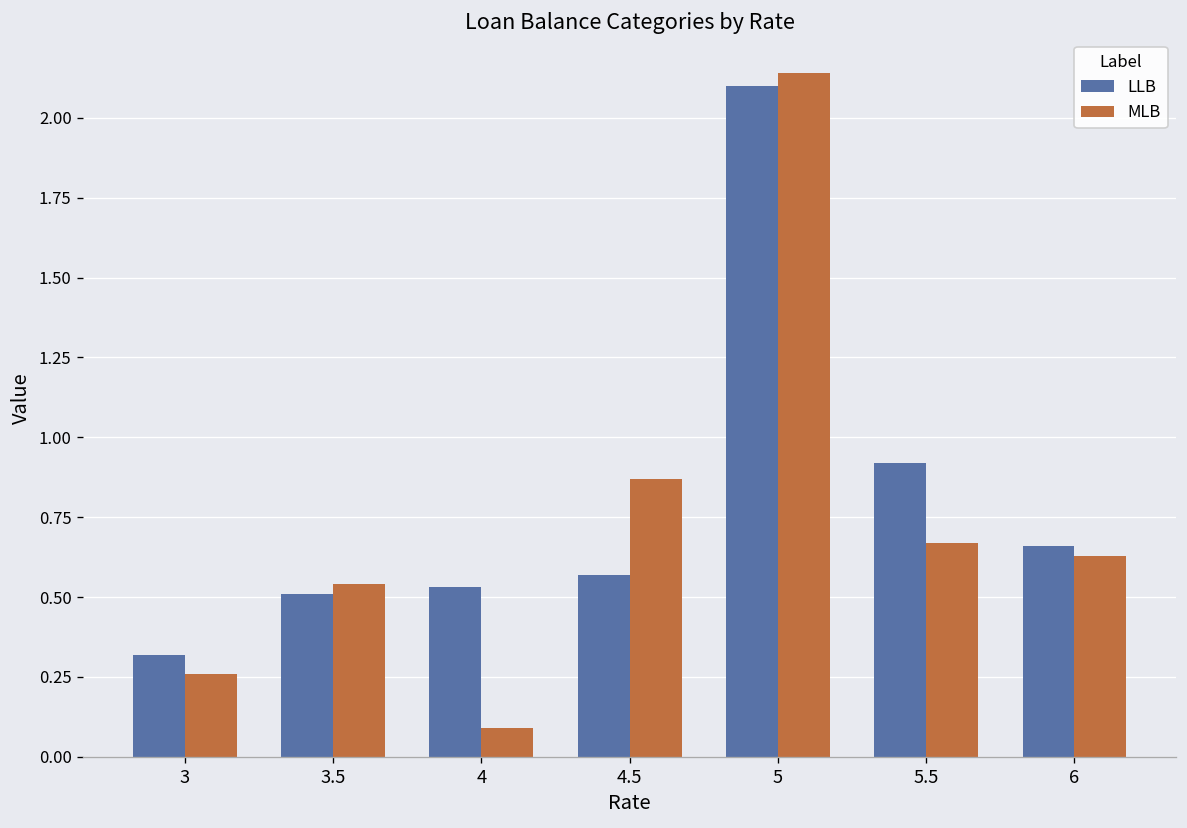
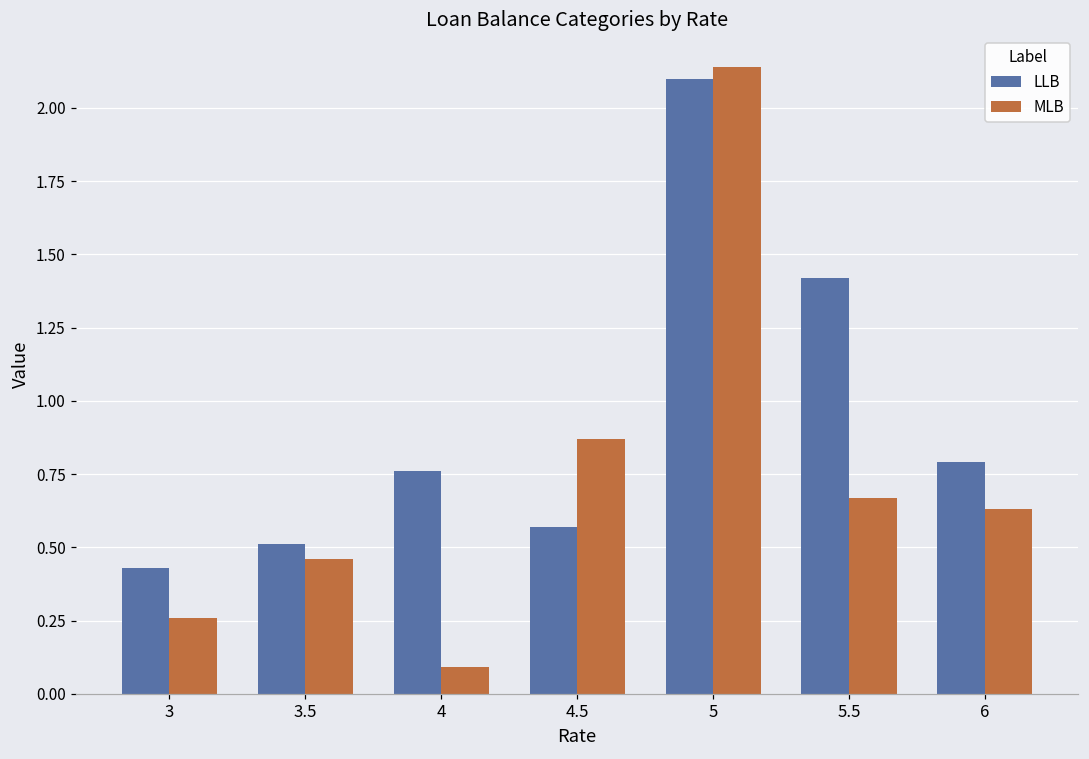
  {
    "LLB": {
-     "3": 0.32,
+     "3": 0.43,
      "3.5": 0.51,
-     "4": 0.53,
+     "4": 0.76,
      "4.5": 0.57,
      "5": 2.10,
-     "5.5": 0.92,
-     "6": 0.66
+     "5.5": 1.42,
+     "6": 0.79
    },
    "MLB": {
      "3": 0.26,
-     "3.5": 0.54,
+     "3.5": 0.46,
      "4": 0.09,
      "4.5": 0.87,
      "5": 2.14,
      "5.5": 0.67,
      "6": 0.63
    }
  }
